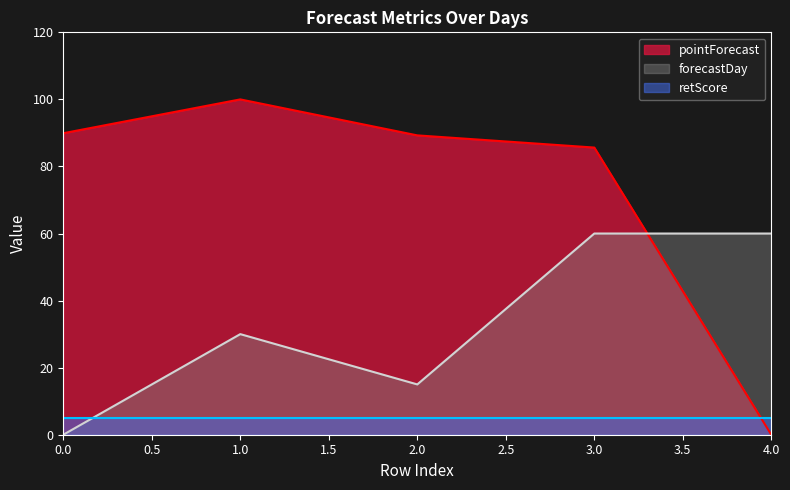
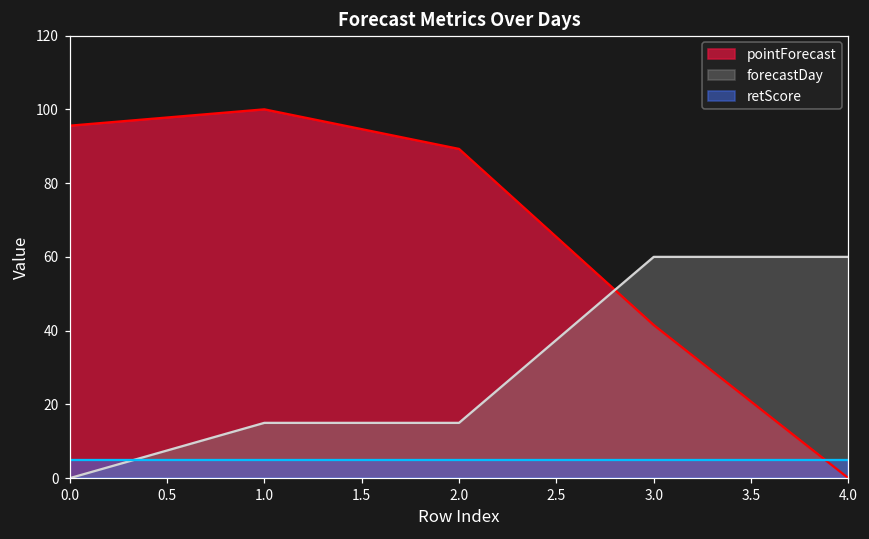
  {
    "pointForecast": {
-     "0.0": 90,
+     "0.0": 96,
      "1.0": 100,
      "2.0": 89,
-     "3.0": 86,
+     "3.0": 42,
      "4.0": 0
    },
    "forecastDay": {
      "0.0": 0,
-     "1.0": 30,
+     "1.0": 15,
      "2.0": 15,
      "3.0": 60,
      "4.0": 60
    },
    "retScore": {
      "0.0": 5,
      "1.0": 5,
      "2.0": 5,
      "3.0": 5,
      "4.0": 5
    }
  }
